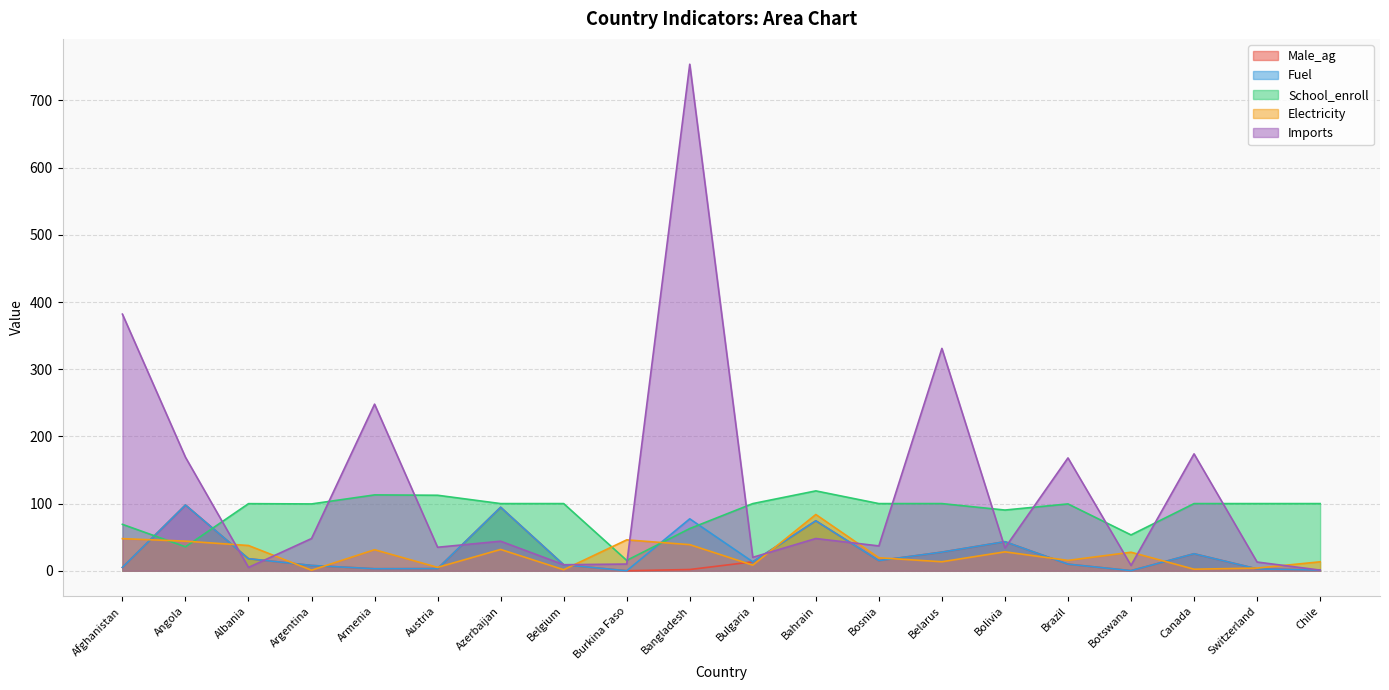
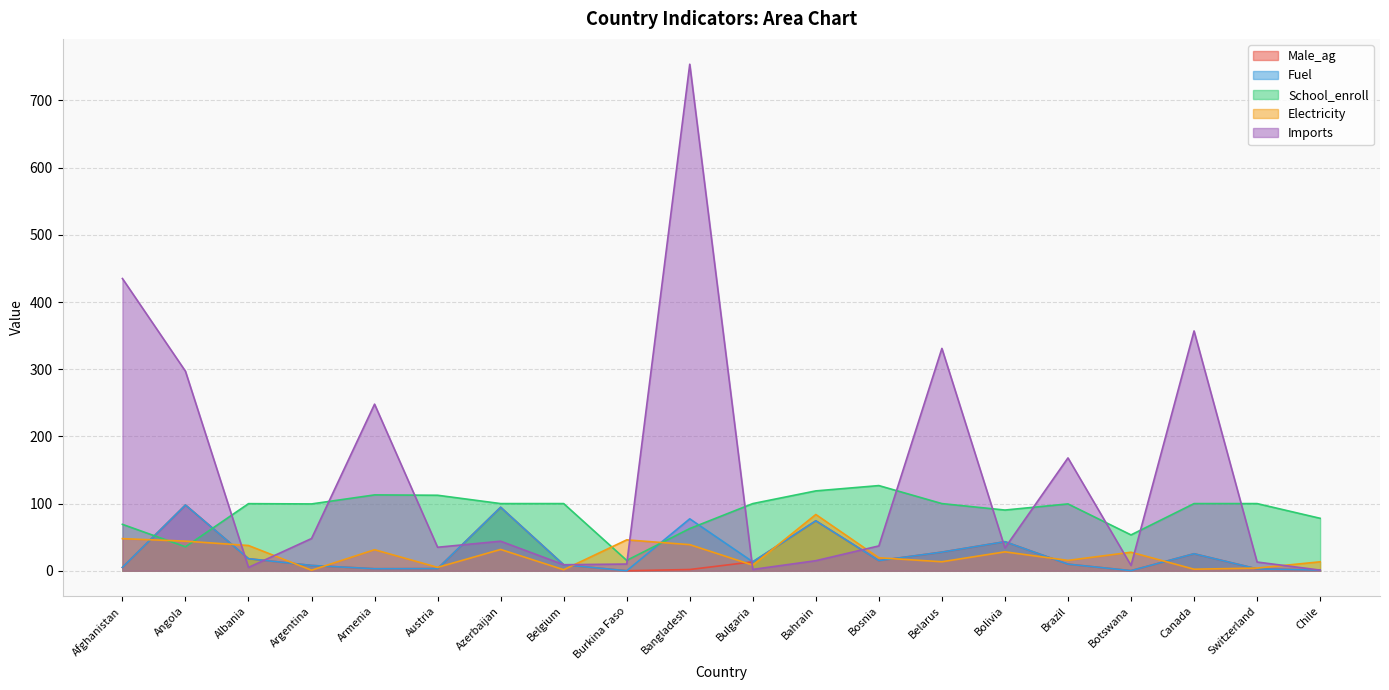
  {
    "Male_ag": {
      "Bangladesh": 0
    },
    "Fuel": {
      "Bangladesh": 80
    },
    "School_enroll": {
      "Afghanistan": 70,
      "Angola": 40,
      "Albania": 100,
      "Argentina": 100,
      "Armenia": 110,
      "Austria": 110,
      "Azerbaijan": 100,
      "Belgium": 100,
      "Burkina Faso": 20,
      "Bangladesh": 60,
      "Bulgaria": 100,
      "Bahrain": 120,
-     "Bosnia": 100,
+     "Bosnia": 130,
      "Belarus": 100,
      "Bolivia": 90,
      "Brazil": 100,
      "Botswana": 50,
      "Canada": 100,
      "Switzerland": 100,
-     "Chile": 100
+     "Chile": 80
    },
    "Electricity": {
      "Afghanistan": 50,
      "Angola": 40,
      "Albania": 40,
      "Argentina": 0,
      "Armenia": 30,
      "Azerbaijan": 30,
      "Belgium": 0,
      "Burkina Faso": 50,
      "Bangladesh": 40,
      "Bulgaria": 10,
      "Bahrain": 80,
      "Bosnia": 20,
      "Belarus": 10,
      "Bolivia": 30,
      "Brazil": 20,
      "Botswana": 30,
      "Canada": 0,
      "Chile": 10
    },
    "Imports": {
-     "Afghanistan": 380,
-     "Angola": 170,
+     "Afghanistan": 440,
+     "Angola": 300,
      "Albania": 10,
      "Argentina": 50,
      "Armenia": 250,
      "Austria": 40,
      "Azerbaijan": 40,
      "Burkina Faso": 10,
      "Bangladesh": 750,
-     "Bulgaria": 20,
-     "Bahrain": 50,
+     "Bulgaria": 0,
+     "Bahrain": 20,
      "Bosnia": 40,
      "Belarus": 330,
      "Bolivia": 30,
      "Brazil": 170,
      "Botswana": 10,
-     "Canada": 170,
+     "Canada": 360,
      "Switzerland": 10
    }
  }
